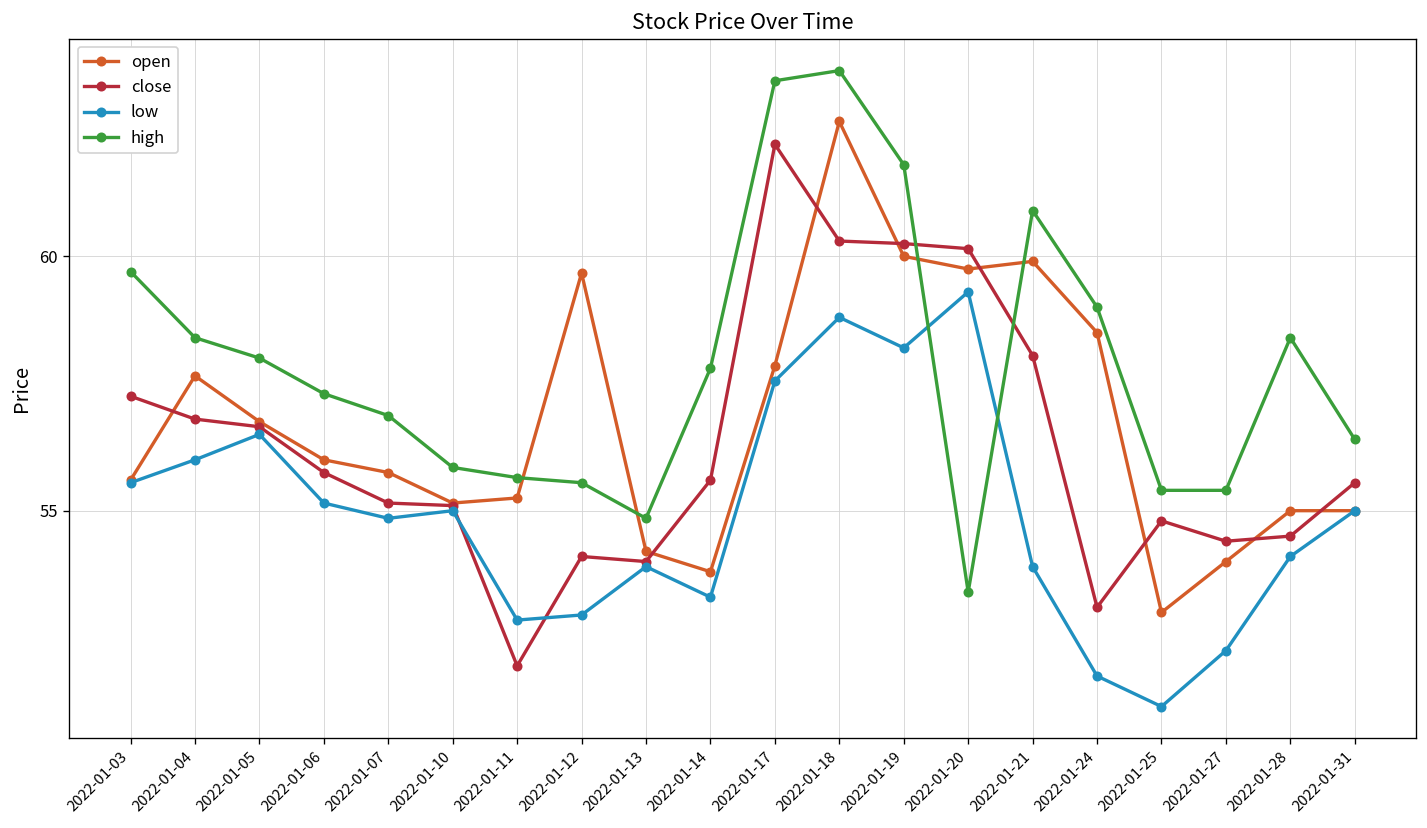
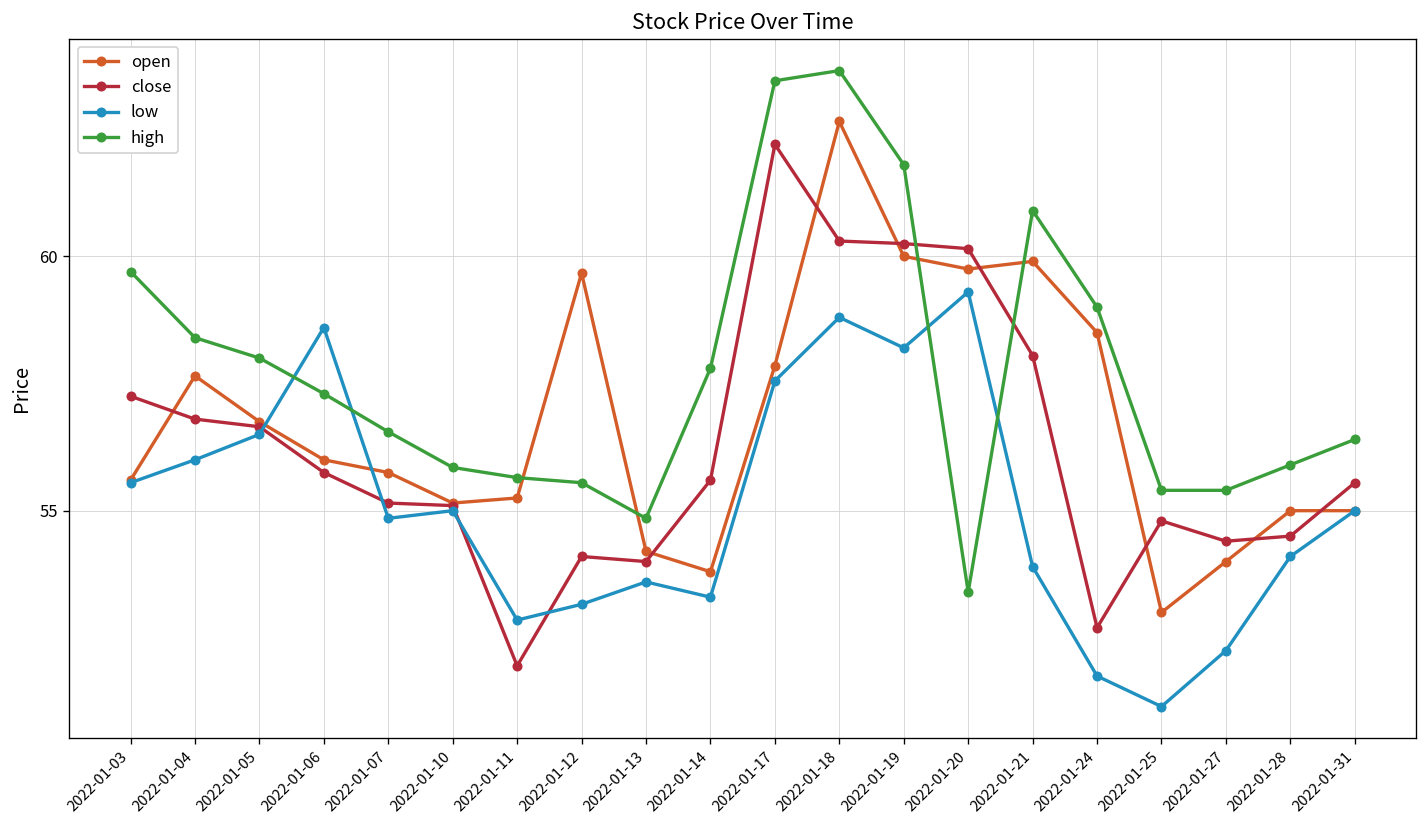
  {
    "open": {
      "2022-01-04": 57.7,
      "2022-01-05": 56.8,
      "2022-01-06": 56.0,
      "2022-01-07": 55.8,
      "2022-01-11": 55.3,
      "2022-01-12": 59.7,
      "2022-01-13": 54.2,
      "2022-01-14": 53.8,
      "2022-01-17": 57.9,
      "2022-01-18": 62.7,
      "2022-01-19": 60.0,
      "2022-01-20": 59.8,
      "2022-01-21": 59.9,
      "2022-01-24": 58.5,
      "2022-01-25": 53.0,
      "2022-01-27": 54.0,
      "2022-01-28": 55.0
    },
    "close": {
      "2022-01-03": 57.3,
      "2022-01-04": 56.8,
      "2022-01-05": 56.7,
      "2022-01-06": 55.8,
      "2022-01-07": 55.2,
      "2022-01-11": 52.0,
      "2022-01-12": 54.1,
      "2022-01-13": 54.0,
      "2022-01-14": 55.6,
      "2022-01-17": 62.2,
      "2022-01-18": 60.3,
      "2022-01-19": 60.3,
      "2022-01-20": 60.2,
      "2022-01-21": 58.1,
-     "2022-01-24": 53.1,
+     "2022-01-24": 52.7,
      "2022-01-25": 54.8,
      "2022-01-27": 54.4,
      "2022-01-28": 54.5,
      "2022-01-31": 55.6
    },
    "low": {
      "2022-01-04": 56.0,
      "2022-01-05": 56.5,
-     "2022-01-06": 55.2,
+     "2022-01-06": 58.6,
      "2022-01-07": 54.9,
      "2022-01-10": 55.0,
      "2022-01-11": 52.9,
-     "2022-01-12": 53.0,
-     "2022-01-13": 53.9,
+     "2022-01-12": 53.2,
+     "2022-01-13": 53.6,
      "2022-01-14": 53.3,
      "2022-01-17": 57.6,
      "2022-01-18": 58.8,
      "2022-01-19": 58.2,
      "2022-01-20": 59.3,
      "2022-01-21": 53.9,
      "2022-01-24": 51.8,
      "2022-01-25": 51.2,
      "2022-01-27": 52.3,
      "2022-01-28": 54.1
    },
    "high": {
      "2022-01-03": 59.7,
      "2022-01-04": 58.4,
      "2022-01-05": 58.0,
      "2022-01-06": 57.3,
-     "2022-01-07": 56.9,
+     "2022-01-07": 56.6,
      "2022-01-10": 55.9,
      "2022-01-11": 55.7,
      "2022-01-12": 55.6,
      "2022-01-13": 54.9,
      "2022-01-14": 57.8,
      "2022-01-17": 63.5,
      "2022-01-18": 63.7,
      "2022-01-19": 61.8,
      "2022-01-20": 53.4,
      "2022-01-21": 60.9,
      "2022-01-24": 59.0,
      "2022-01-25": 55.4,
      "2022-01-27": 55.4,
-     "2022-01-28": 58.4,
+     "2022-01-28": 55.9,
      "2022-01-31": 56.4
    }
  }
